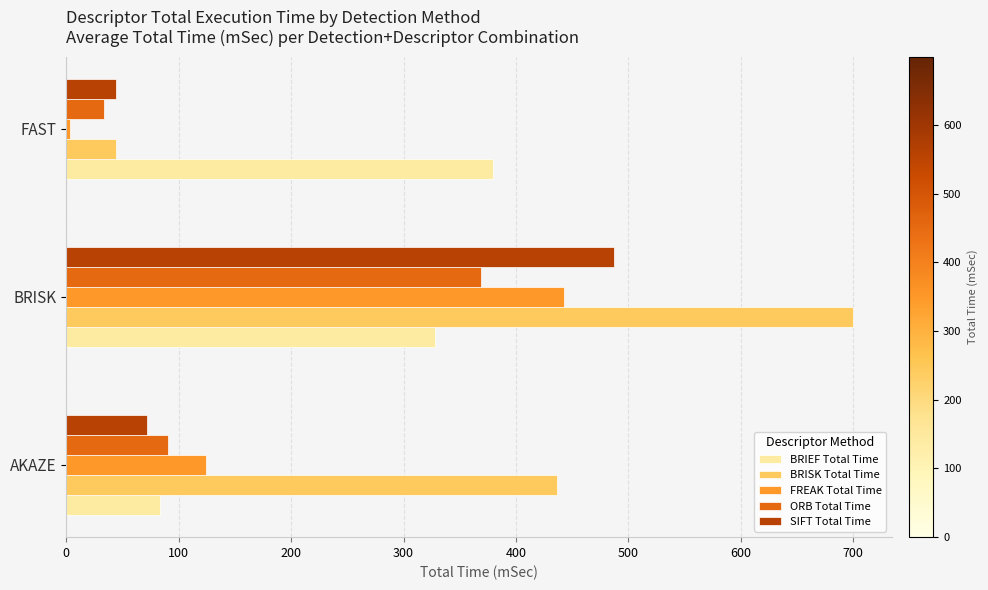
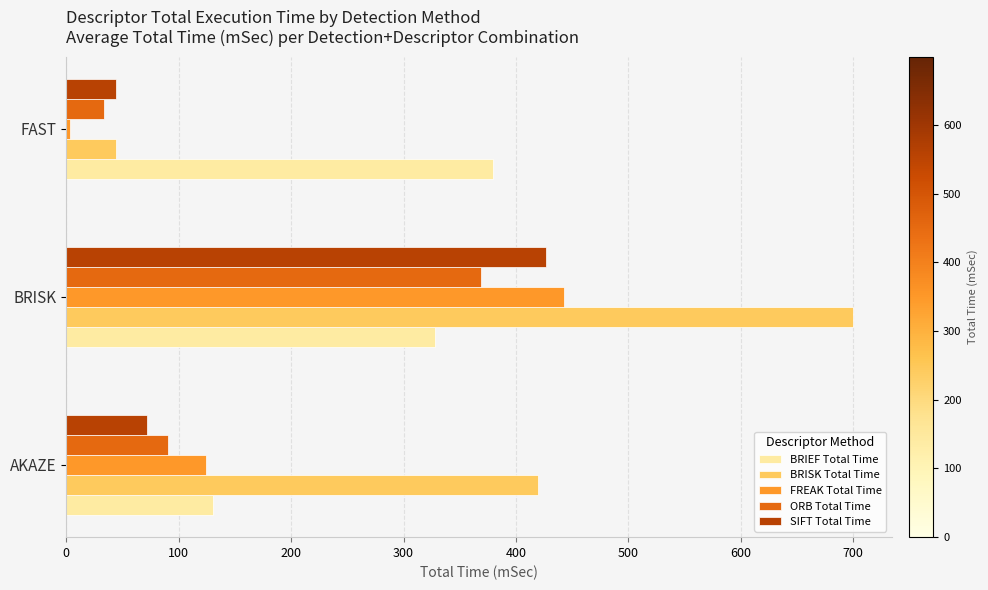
  {
    "BRIEF Total Time": {
      "FAST": 380,
      "BRISK": 328,
-     "AKAZE": 83
+     "AKAZE": 130
    },
    "BRISK Total Time": {
      "FAST": 44,
      "BRISK": 699,
-     "AKAZE": 437
+     "AKAZE": 420
    },
    "SIFT Total Time": {
      "FAST": 44,
-     "BRISK": 487,
+     "BRISK": 426,
      "AKAZE": 72
    }
  }
